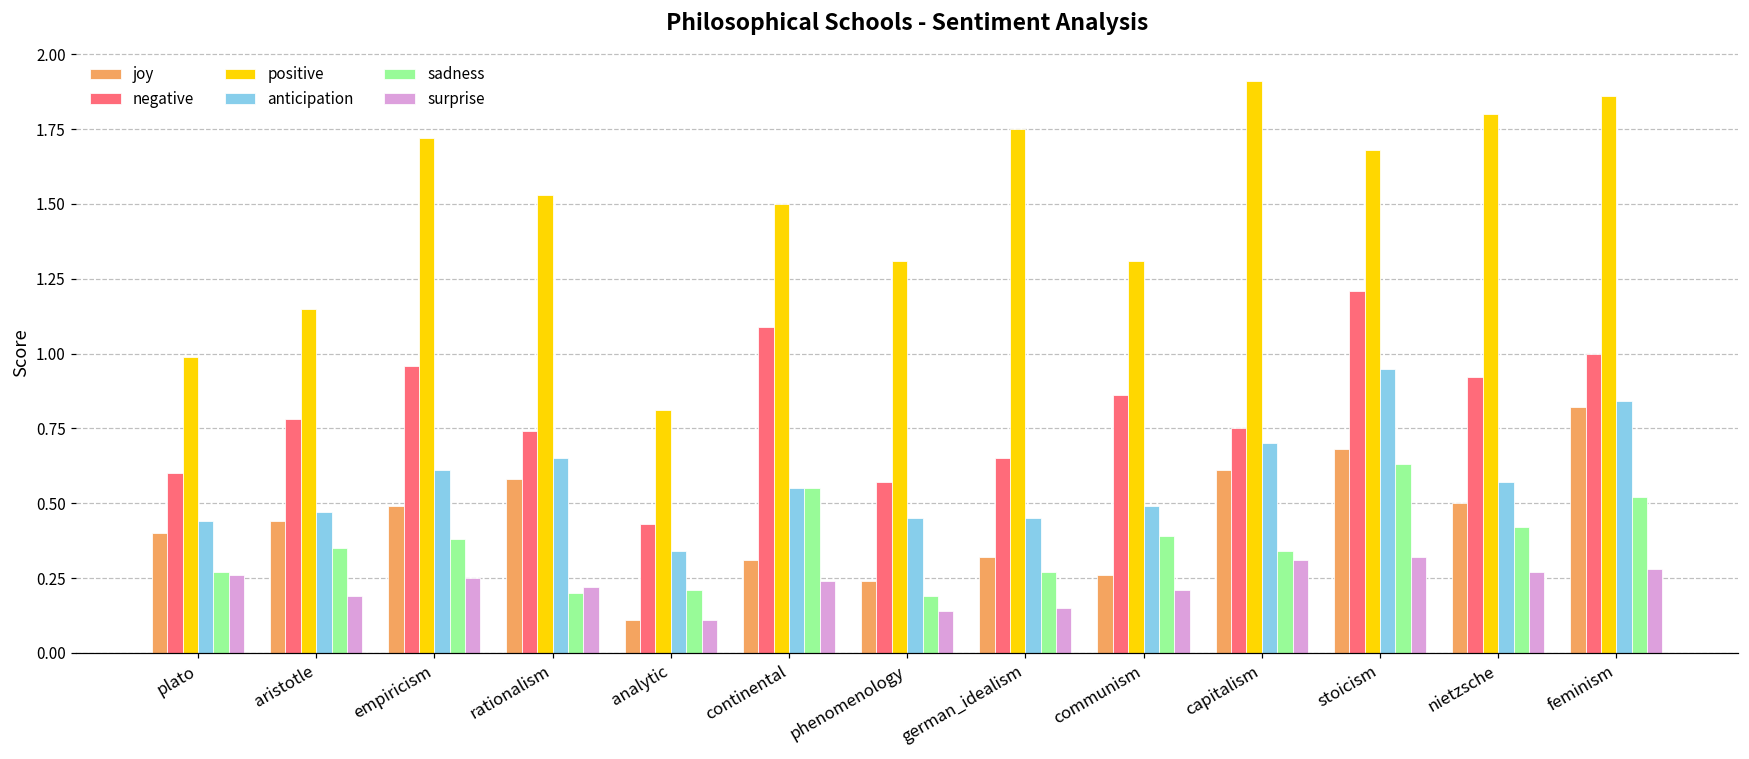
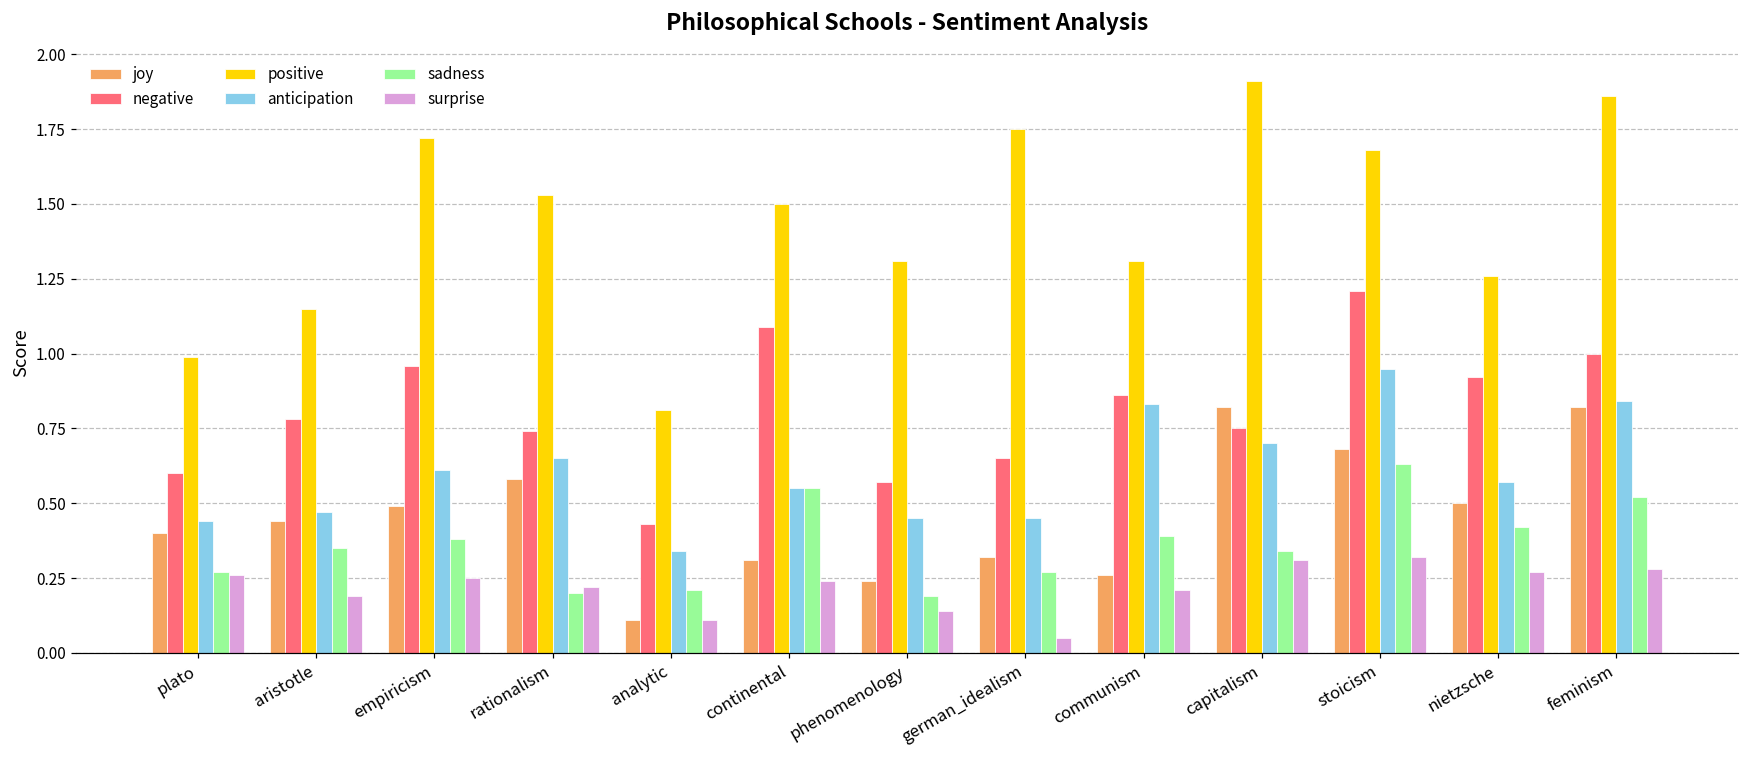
  {
    "joy": {
      "plato": 0.40,
      "aristotle": 0.44,
      "empiricism": 0.49,
      "rationalism": 0.58,
      "analytic": 0.11,
      "continental": 0.31,
      "phenomenology": 0.24,
      "german_idealism": 0.32,
      "communism": 0.26,
-     "capitalism": 0.61,
+     "capitalism": 0.82,
      "stoicism": 0.68,
      "nietzsche": 0.50,
      "feminism": 0.82
    },
    "negative": {
      "plato": 0.60,
      "aristotle": 0.78,
      "empiricism": 0.96,
      "rationalism": 0.74,
      "analytic": 0.43,
      "continental": 1.09,
      "phenomenology": 0.57,
      "german_idealism": 0.65,
      "communism": 0.86,
      "capitalism": 0.75,
      "stoicism": 1.21,
      "nietzsche": 0.92,
      "feminism": 1.00
    },
    "positive": {
      "plato": 0.99,
      "aristotle": 1.15,
      "empiricism": 1.72,
      "rationalism": 1.53,
      "analytic": 0.81,
      "continental": 1.50,
      "phenomenology": 1.31,
      "german_idealism": 1.75,
      "communism": 1.31,
      "capitalism": 1.91,
      "stoicism": 1.68,
-     "nietzsche": 1.80,
+     "nietzsche": 1.26,
      "feminism": 1.86
    },
    "anticipation": {
      "plato": 0.44,
      "aristotle": 0.47,
      "empiricism": 0.61,
      "rationalism": 0.65,
      "analytic": 0.34,
      "continental": 0.55,
      "phenomenology": 0.45,
      "german_idealism": 0.45,
-     "communism": 0.49,
+     "communism": 0.83,
      "capitalism": 0.70,
      "stoicism": 0.95,
      "nietzsche": 0.57,
      "feminism": 0.84
    },
    "sadness": {
      "plato": 0.27,
      "aristotle": 0.35,
      "empiricism": 0.38,
      "rationalism": 0.20,
      "analytic": 0.21,
      "continental": 0.55,
      "phenomenology": 0.19,
      "german_idealism": 0.27,
      "communism": 0.39,
      "capitalism": 0.34,
      "stoicism": 0.63,
      "nietzsche": 0.42,
      "feminism": 0.52
    },
    "surprise": {
      "plato": 0.26,
      "aristotle": 0.19,
      "empiricism": 0.25,
      "rationalism": 0.22,
      "analytic": 0.11,
      "continental": 0.24,
      "phenomenology": 0.14,
-     "german_idealism": 0.15,
+     "german_idealism": 0.05,
      "communism": 0.21,
      "capitalism": 0.31,
      "stoicism": 0.32,
      "nietzsche": 0.27,
      "feminism": 0.28
    }
  }
